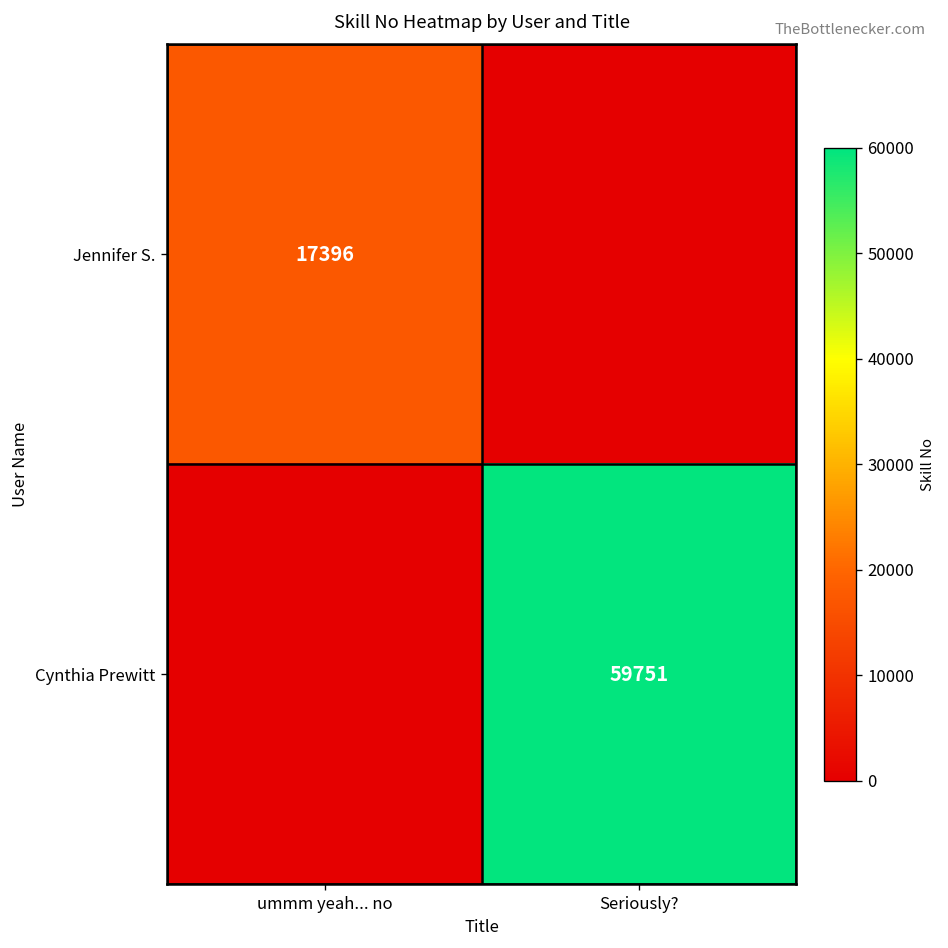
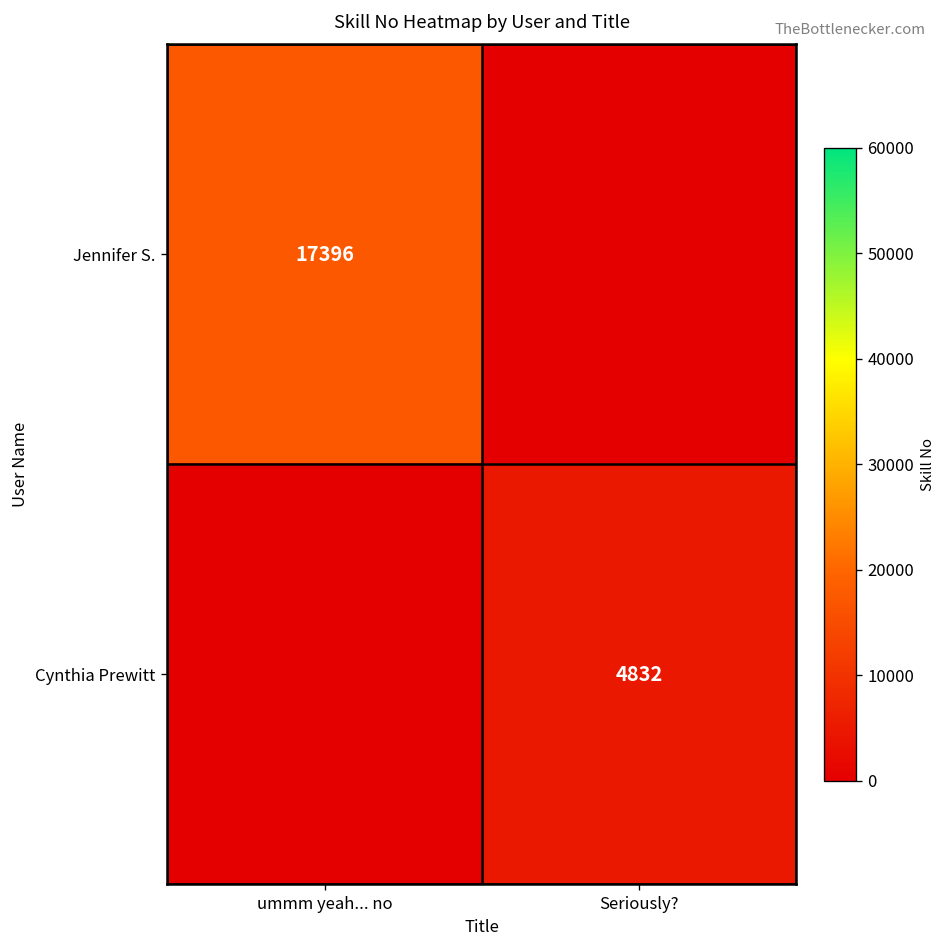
  {
    "Jennifer S.": {
      "ummm yeah... no": 17396
    },
    "Cynthia Prewitt": {
-     "Seriously?": 59751
+     "Seriously?": 4832
    }
  }
